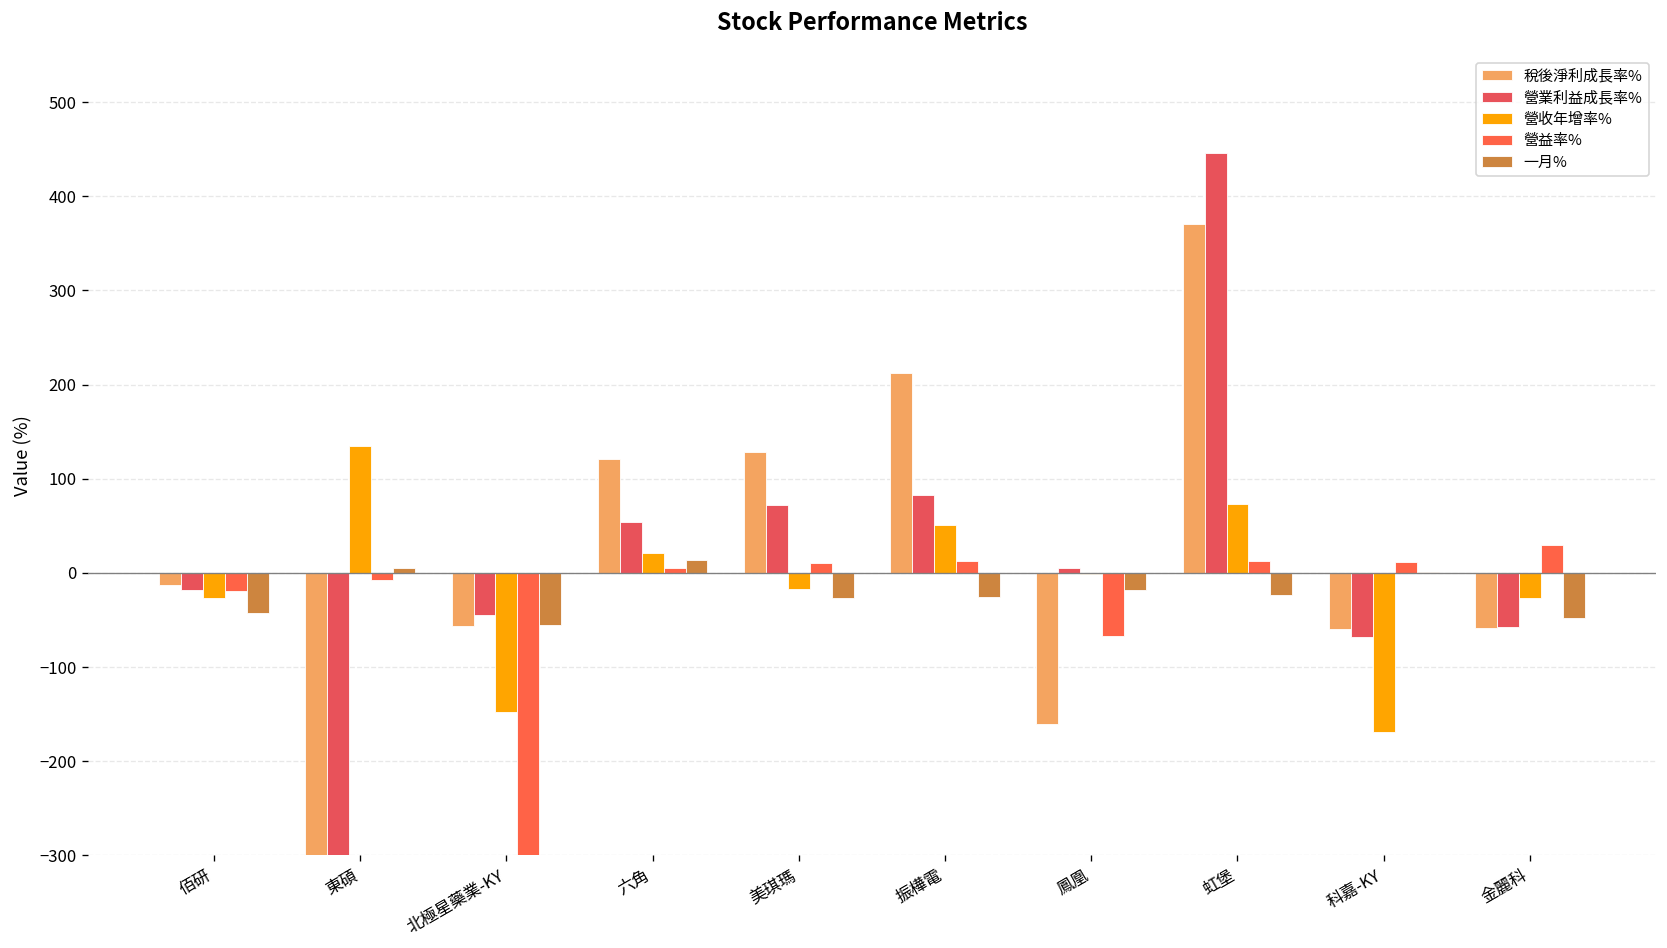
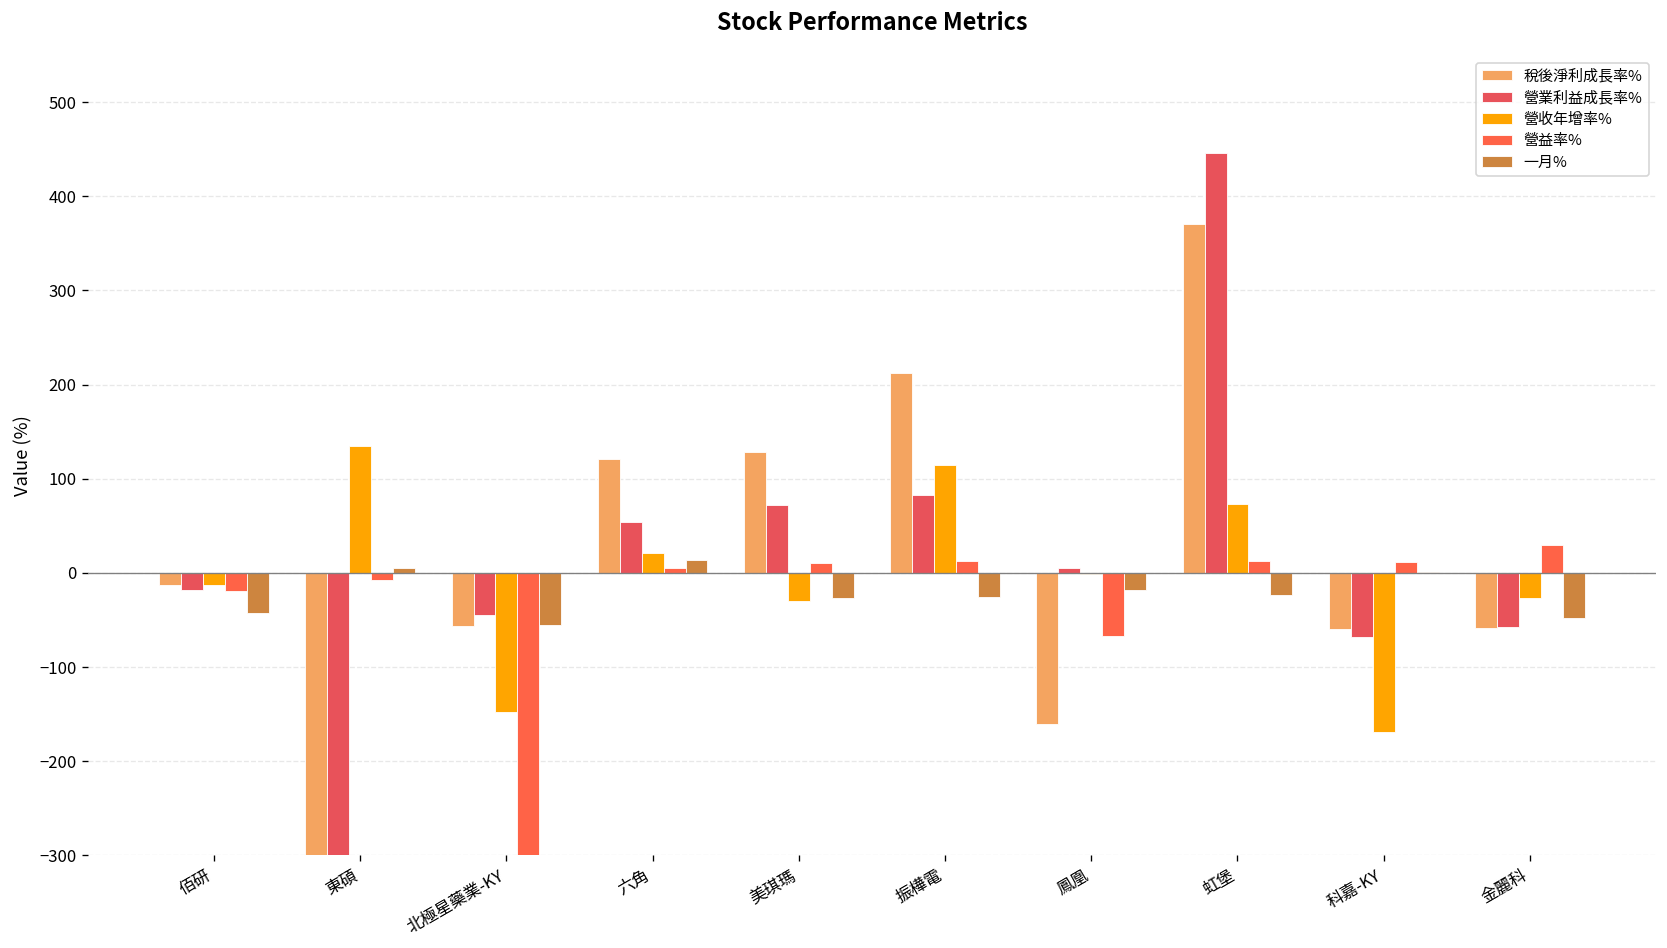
  {
    "營收年增率%": {
-     "佰研": -30,
+     "佰研": -10,
      "東碩": 130,
      "北極星藥業-KY": -150,
      "六角": 20,
-     "美琪瑪": -20,
-     "振樺電": 50,
+     "美琪瑪": -30,
+     "振樺電": 110,
      "虹堡": 70,
      "科嘉-KY": -170,
      "金麗科": -30
    }
  }
